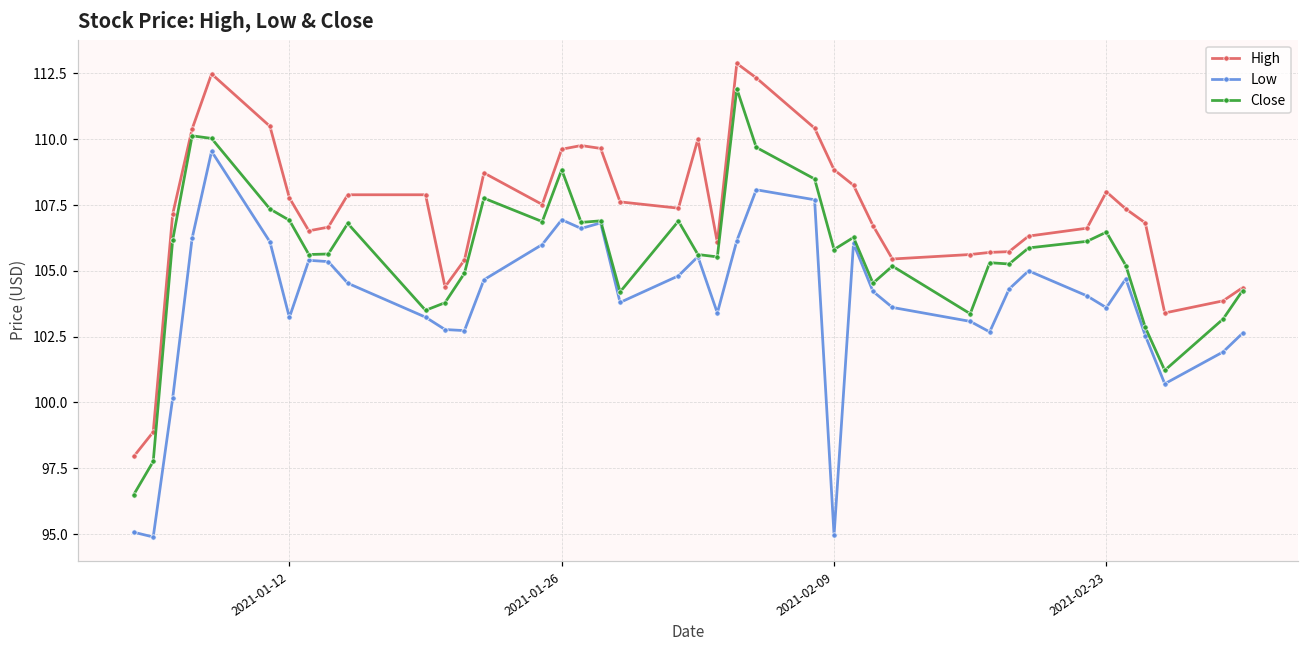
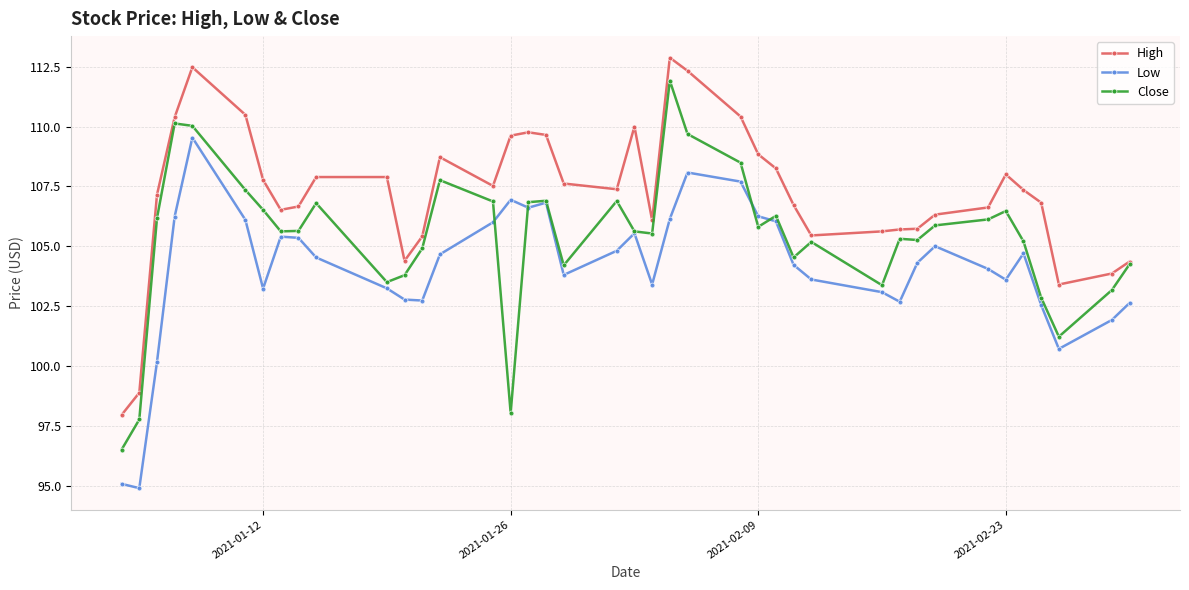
  {
    "High": {
      "2021-01-12": 107.8,
      "2021-01-26": 109.6,
      "2021-02-09": 108.8,
      "2021-02-23": 108.0
    },
    "Low": {
      "2021-01-12": 103.2,
      "2021-01-26": 106.9,
-     "2021-02-09": 95.0,
+     "2021-02-09": 106.3,
      "2021-02-23": 103.6
    },
    "Close": {
-     "2021-01-12": 106.9,
-     "2021-01-26": 108.8,
+     "2021-01-12": 106.5,
+     "2021-01-26": 98.0,
      "2021-02-09": 105.8,
      "2021-02-23": 106.5
    }
  }
